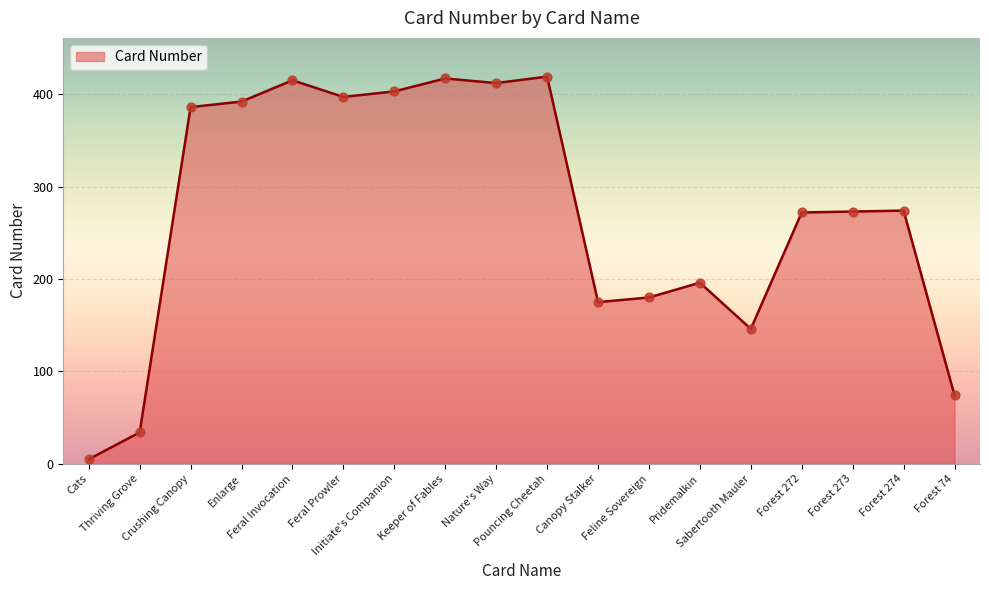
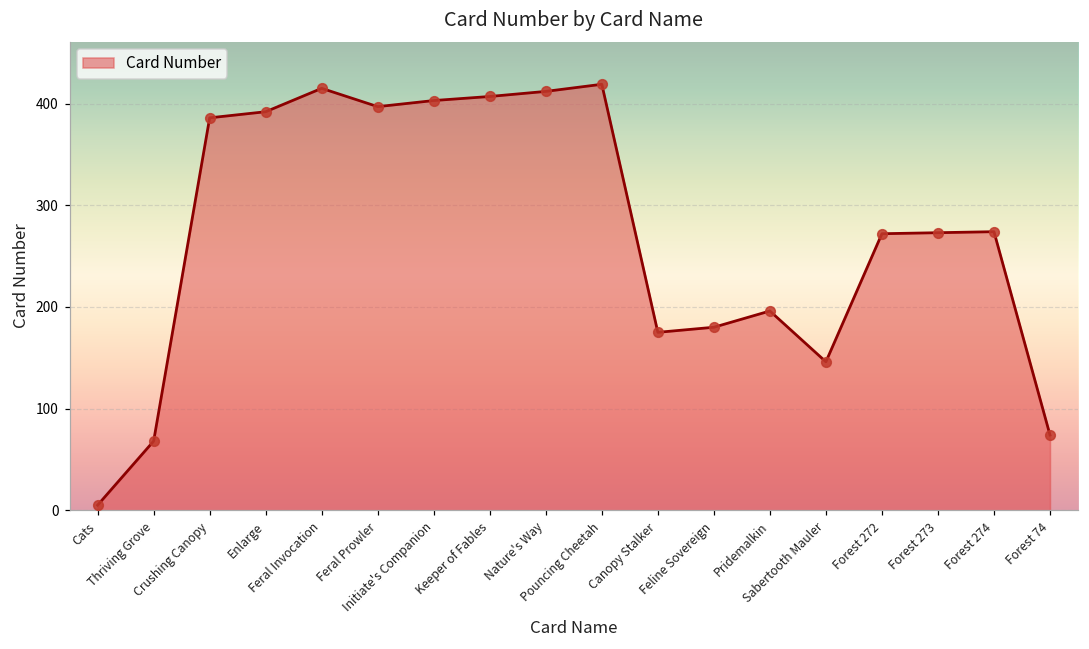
  {
    "Cats": 10,
-   "Thriving Grove": 30,
+   "Thriving Grove": 70,
    "Crushing Canopy": 390,
    "Enlarge": 390,
    "Feral Invocation": 420,
    "Feral Prowler": 400,
    "Initiate's Companion": 400,
-   "Keeper of Fables": 420,
+   "Keeper of Fables": 410,
    "Nature's Way": 410,
    "Pouncing Cheetah": 420,
    "Canopy Stalker": 180,
    "Feline Sovereign": 180,
    "Pridemalkin": 200,
    "Sabertooth Mauler": 150,
    "Forest 272": 270,
    "Forest 273": 270,
    "Forest 274": 270,
    "Forest 74": 70
  }
